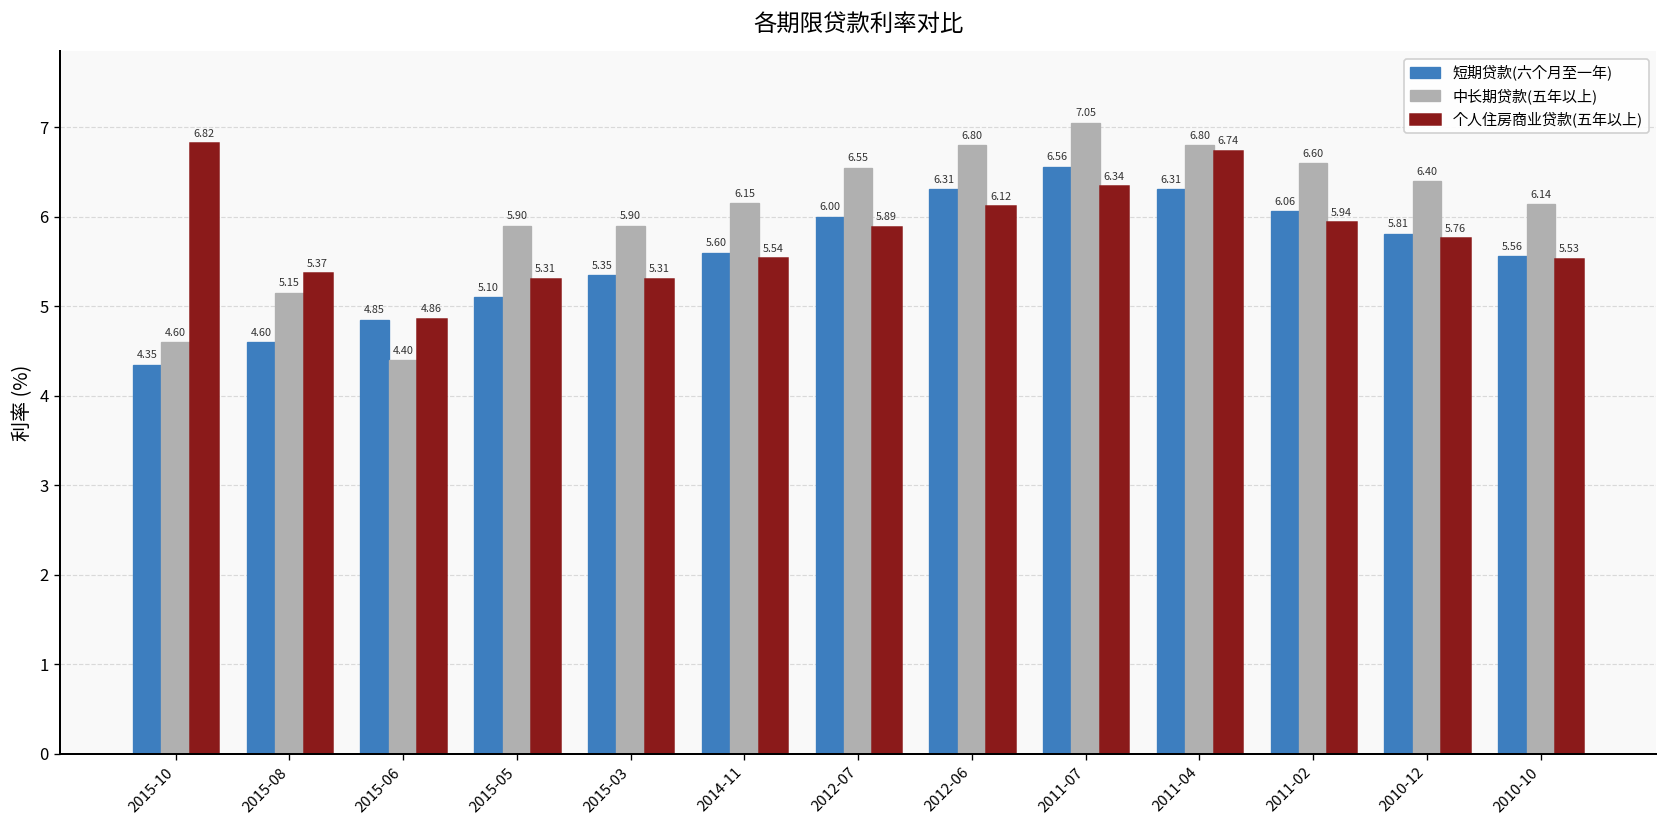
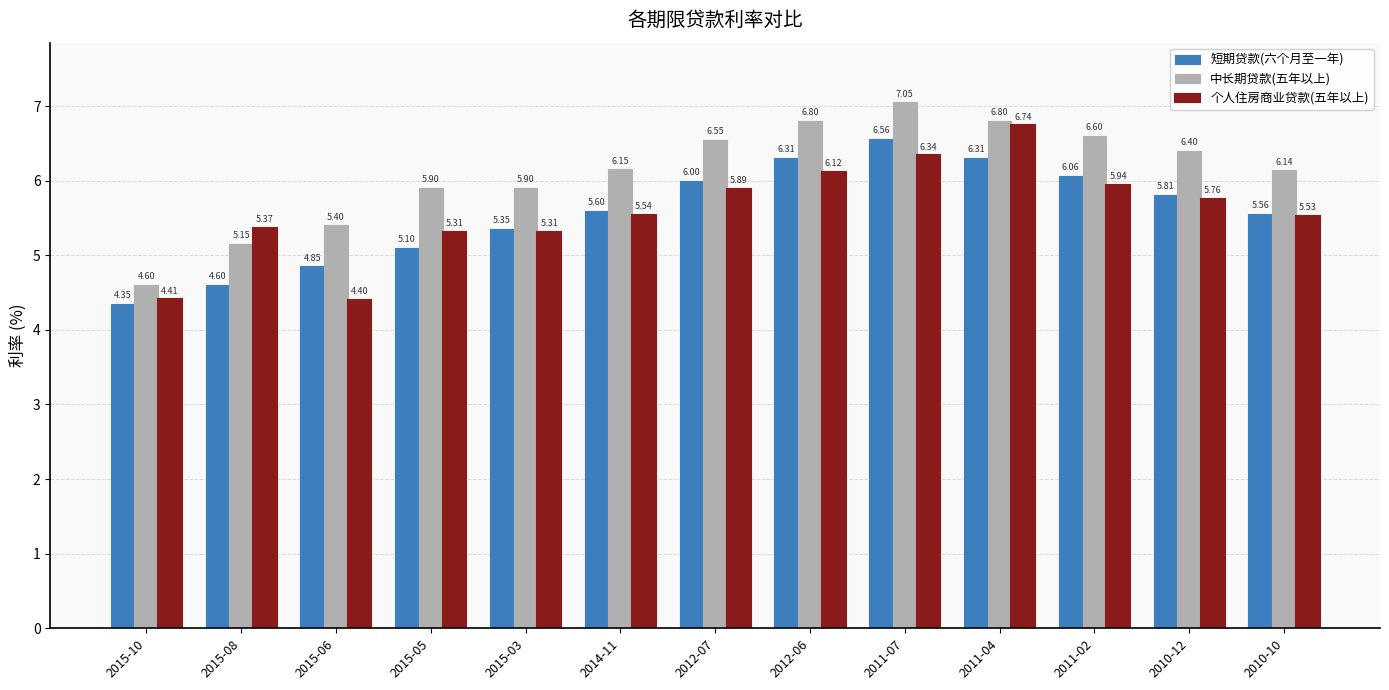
  {
    "短期贷款(六个月至一年)": {
      "2015-10": 4.35,
      "2015-08": 4.60,
      "2015-06": 4.85,
      "2015-05": 5.10,
      "2015-03": 5.35,
      "2014-11": 5.60,
      "2012-07": 6.00,
      "2012-06": 6.31,
      "2011-07": 6.56,
      "2011-04": 6.31,
      "2011-02": 6.06,
      "2010-12": 5.81,
      "2010-10": 5.56
    },
    "中长期贷款(五年以上)": {
      "2015-10": 4.60,
      "2015-08": 5.15,
-     "2015-06": 4.40,
+     "2015-06": 5.40,
      "2015-05": 5.90,
      "2015-03": 5.90,
      "2014-11": 6.15,
      "2012-07": 6.55,
      "2012-06": 6.80,
      "2011-07": 7.05,
      "2011-04": 6.80,
      "2011-02": 6.60,
      "2010-12": 6.40,
      "2010-10": 6.14
    },
    "个人住房商业贷款(五年以上)": {
-     "2015-10": 6.82,
+     "2015-10": 4.41,
      "2015-08": 5.37,
-     "2015-06": 4.86,
+     "2015-06": 4.40,
      "2015-05": 5.31,
      "2015-03": 5.31,
      "2014-11": 5.54,
      "2012-07": 5.89,
      "2012-06": 6.12,
      "2011-07": 6.34,
      "2011-04": 6.74,
      "2011-02": 5.94,
      "2010-12": 5.76,
      "2010-10": 5.53
    }
  }
